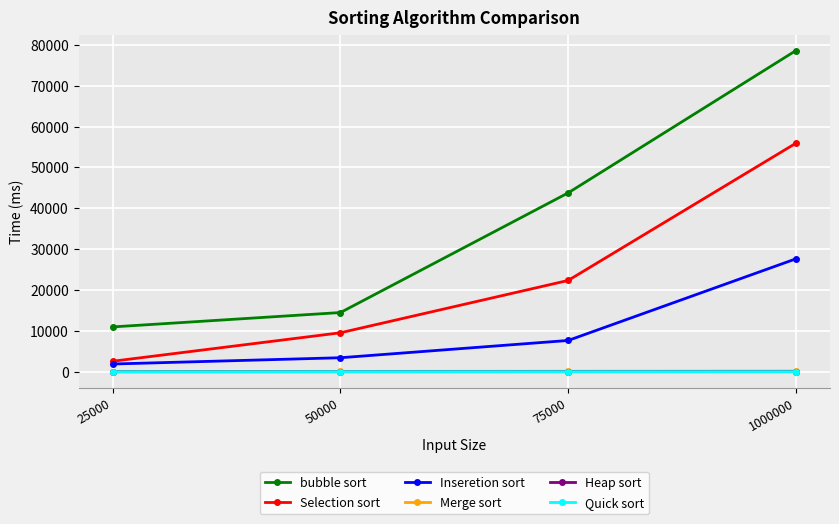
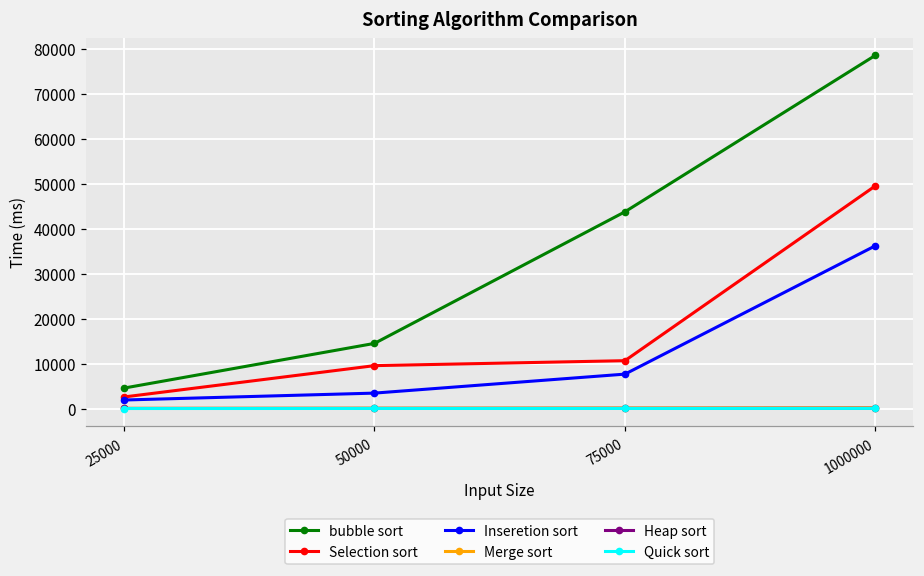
  {
    "bubble sort": {
-     "25000": 11000,
+     "25000": 5000,
      "50000": 14000,
      "75000": 44000,
      "1000000": 79000
    },
    "Selection sort": {
      "25000": 3000,
      "50000": 10000,
-     "75000": 22000,
-     "1000000": 56000
+     "75000": 11000,
+     "1000000": 50000
    },
    "Inseretion sort": {
      "25000": 2000,
      "50000": 3000,
      "75000": 8000,
-     "1000000": 28000
+     "1000000": 36000
    },
    "Quick sort": {
      "25000": 0,
      "50000": 0,
      "75000": 0,
      "1000000": 0
    }
  }
